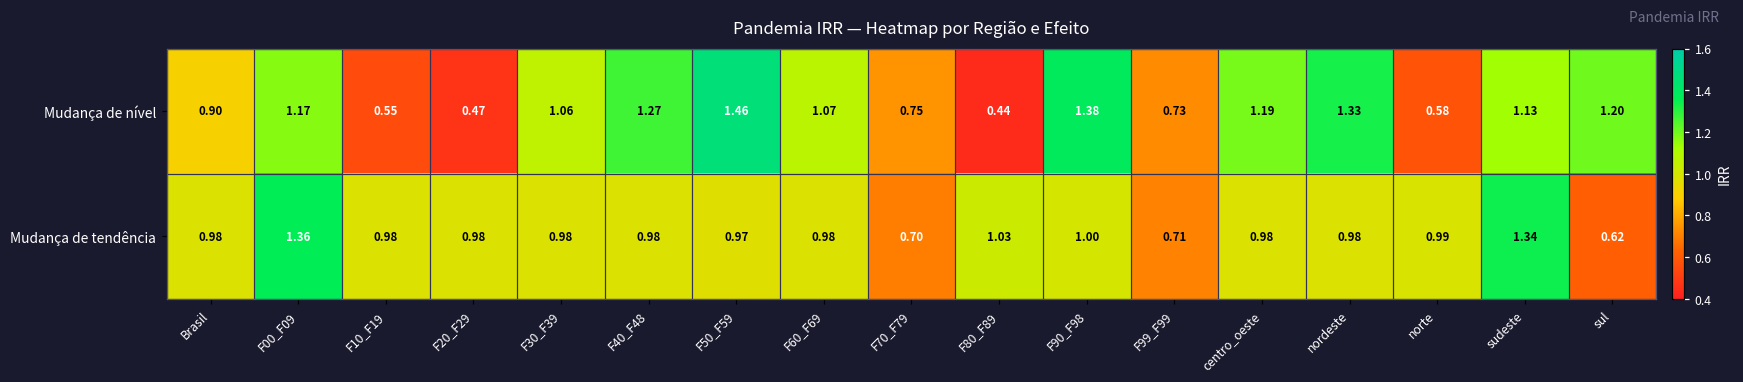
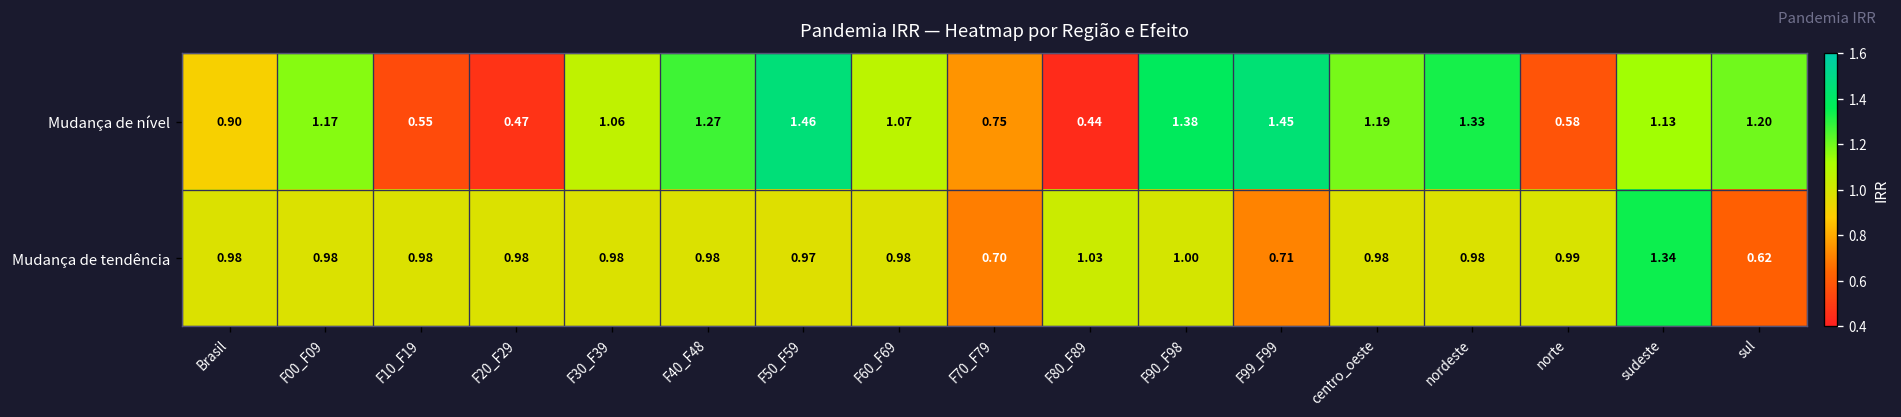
  {
    "Mudança de nível": {
      "Brasil": 0.90,
      "F00_F09": 1.17,
      "F10_F19": 0.55,
      "F20_F29": 0.47,
      "F30_F39": 1.06,
      "F40_F48": 1.27,
      "F50_F59": 1.46,
      "F60_F69": 1.07,
      "F70_F79": 0.75,
      "F80_F89": 0.44,
      "F90_F98": 1.38,
-     "F99_F99": 0.73,
+     "F99_F99": 1.45,
      "centro_oeste": 1.19,
      "nordeste": 1.33,
      "norte": 0.58,
      "sudeste": 1.13,
      "sul": 1.20
    },
    "Mudança de tendência": {
      "Brasil": 0.98,
-     "F00_F09": 1.36,
+     "F00_F09": 0.98,
      "F10_F19": 0.98,
      "F20_F29": 0.98,
      "F30_F39": 0.98,
      "F40_F48": 0.98,
      "F50_F59": 0.97,
      "F60_F69": 0.98,
      "F70_F79": 0.70,
      "F80_F89": 1.03,
      "F90_F98": 1.00,
      "F99_F99": 0.71,
      "centro_oeste": 0.98,
      "nordeste": 0.98,
      "norte": 0.99,
      "sudeste": 1.34,
      "sul": 0.62
    }
  }
